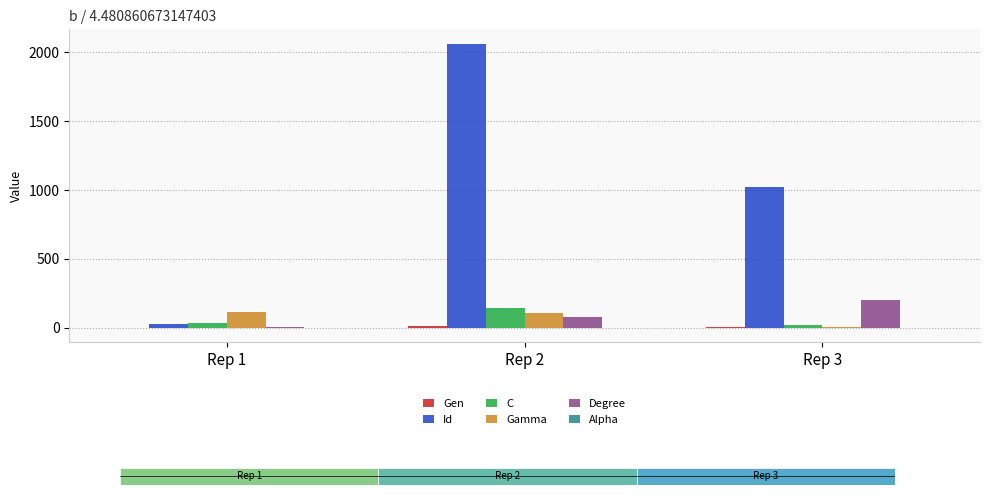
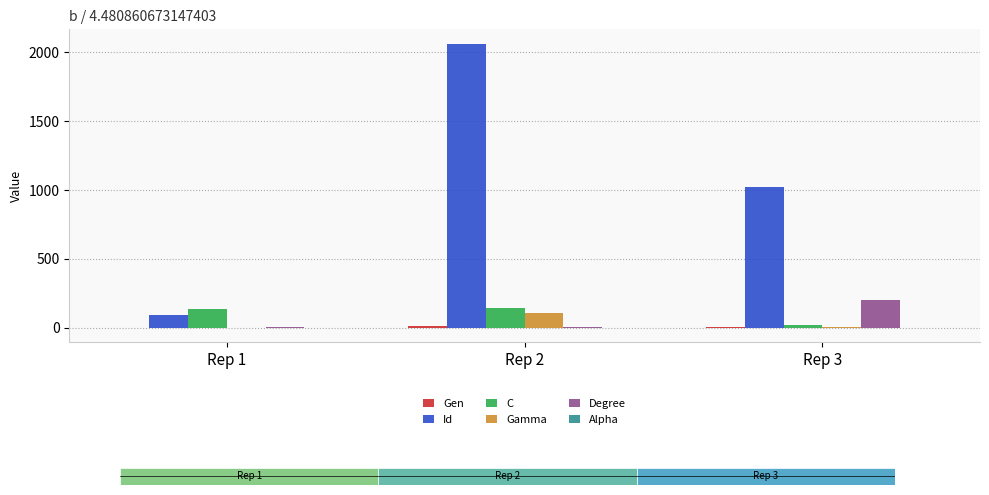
  {
    "b / 4.480860673147403": {
      "Gen": {
        "Rep 1": 0
      },
      "Id": {
-       "Rep 1": 30,
+       "Rep 1": 90,
        "Rep 2": 2070,
        "Rep 3": 1020
      },
      "C": {
-       "Rep 1": 30,
+       "Rep 1": 140,
        "Rep 2": 140,
        "Rep 3": 20
      },
      "Gamma": {
-       "Rep 1": 110,
+       "Rep 1": 0,
        "Rep 2": 110
      },
      "Degree": {
-       "Rep 2": 80,
+       "Rep 2": 10,
        "Rep 3": 200
      }
    }
  }
